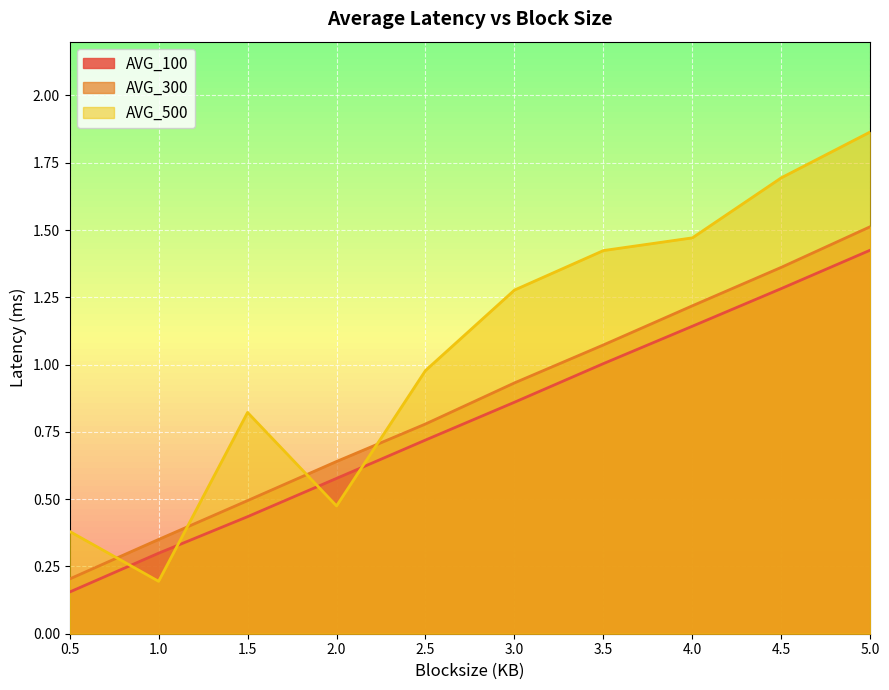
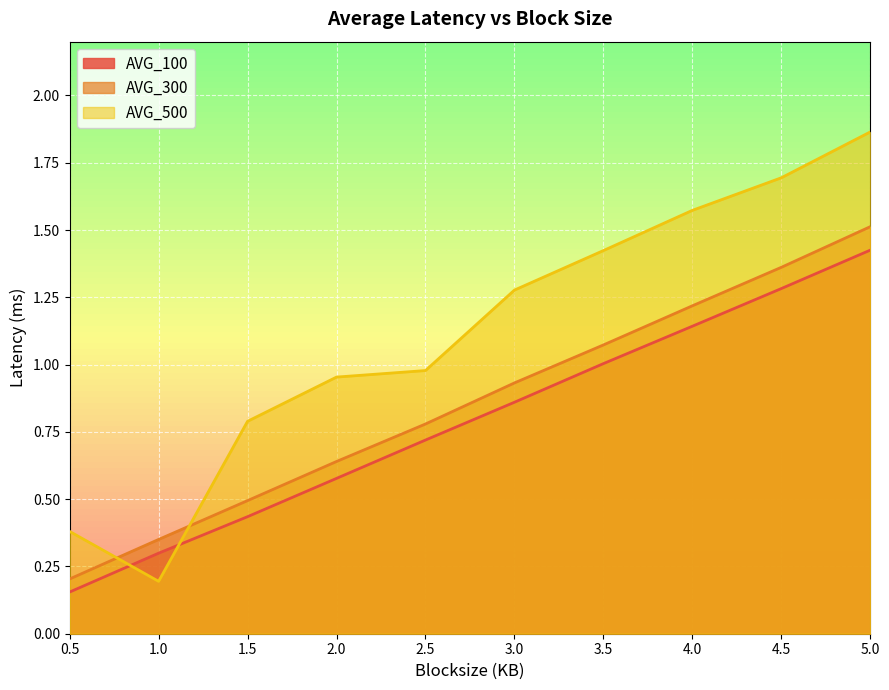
  {
    "AVG_500": {
      "0.5": 0.38,
      "1.0": 0.19,
-     "1.5": 0.82,
-     "2.0": 0.47,
+     "1.5": 0.79,
+     "2.0": 0.95,
      "2.5": 0.98,
      "3.0": 1.28,
      "3.5": 1.42,
-     "4.0": 1.47,
+     "4.0": 1.57,
      "4.5": 1.69,
      "5.0": 1.86
    }
  }
